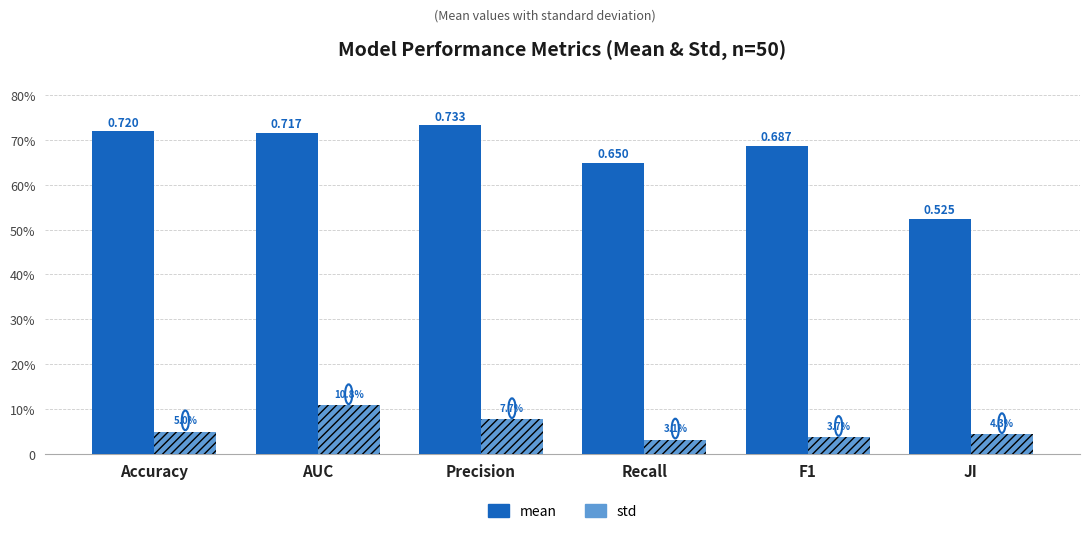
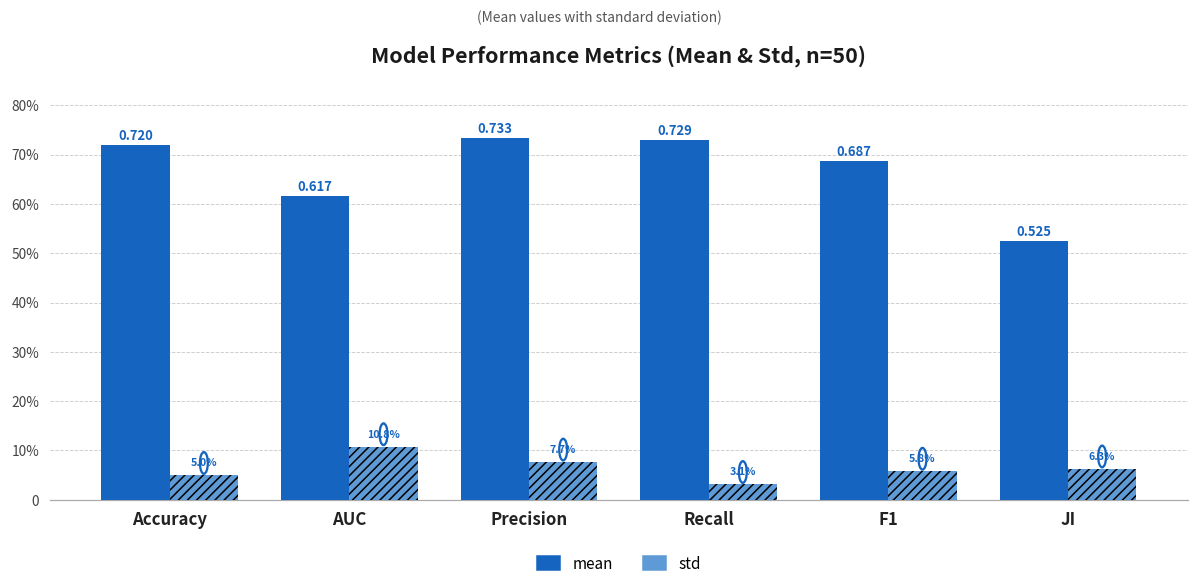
  {
    "mean": {
      "Accuracy": "0.720",
-     "AUC": "0.717",
+     "AUC": "0.617",
      "Precision": "0.733",
-     "Recall": "0.650",
+     "Recall": "0.729",
      "F1": "0.687",
      "JI": "0.525"
    },
    "std": {
      "Accuracy": "5.0%",
      "AUC": "10.8%",
      "Precision": "7.7%",
      "Recall": "3.1%",
-     "F1": "3.7%",
-     "JI": "4.3%"
+     "F1": "5.8%",
+     "JI": "6.3%"
    }
  }
